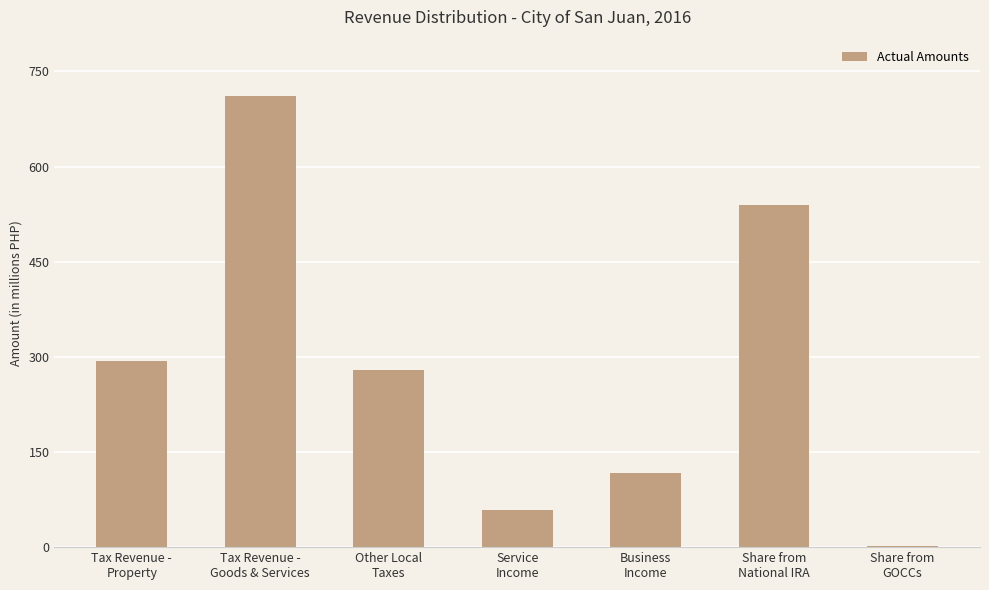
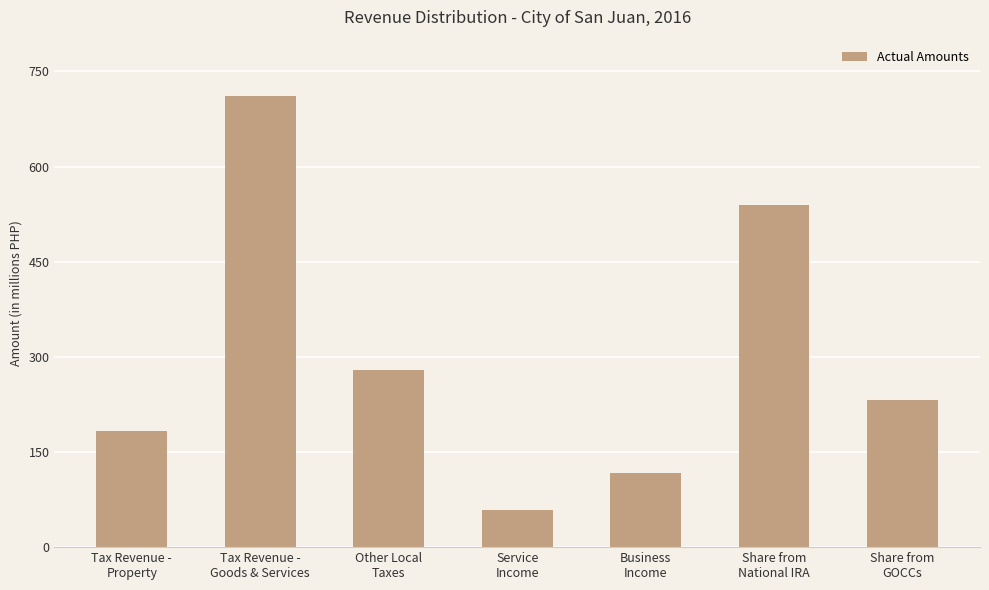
  {
-   "Tax Revenue - Property": 290,
+   "Tax Revenue - Property": 180,
    "Tax Revenue - Goods & Services": 710,
    "Other Local Taxes": 280,
    "Service Income": 60,
    "Business Income": 120,
    "Share from National IRA": 540,
-   "Share from GOCCs": 0
+   "Share from GOCCs": 230
  }
